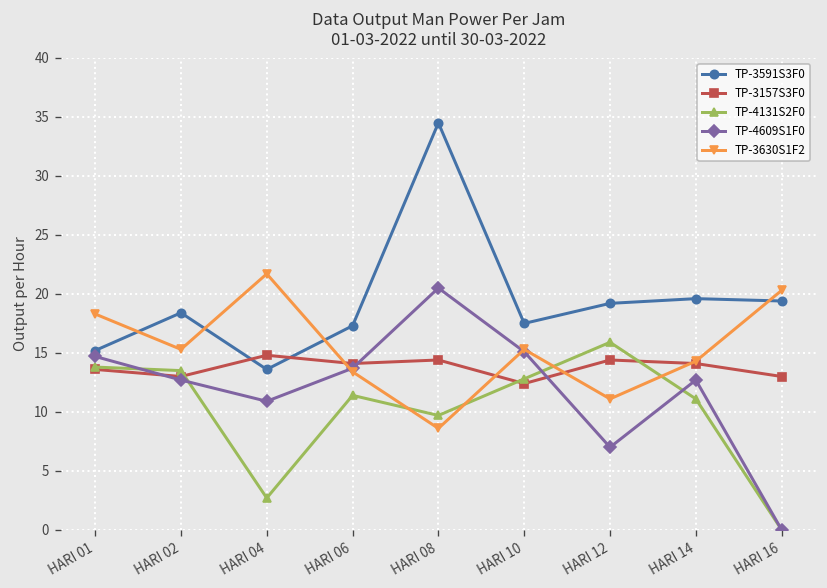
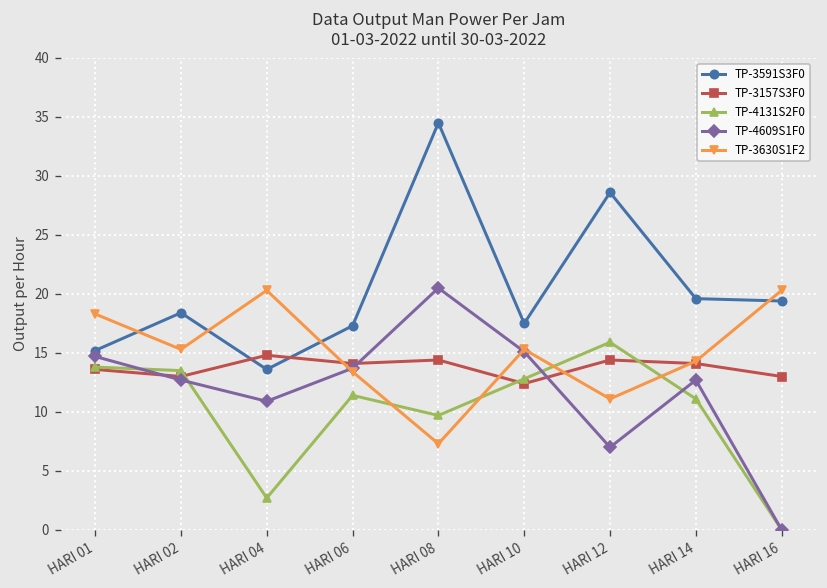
  {
    "TP-3591S3F0": {
      "HARI 01": 15,
      "HARI 02": 18,
      "HARI 04": 14,
      "HARI 06": 17,
      "HARI 08": 35,
      "HARI 10": 18,
-     "HARI 12": 19,
+     "HARI 12": 29,
      "HARI 14": 20,
      "HARI 16": 19
    },
    "TP-3157S3F0": {
      "HARI 02": 13,
      "HARI 04": 15,
      "HARI 06": 14,
      "HARI 08": 14,
      "HARI 10": 12,
      "HARI 12": 14,
      "HARI 16": 13
    },
    "TP-4131S2F0": {
      "HARI 02": 14,
      "HARI 04": 3,
      "HARI 06": 11,
      "HARI 08": 10,
      "HARI 10": 13,
      "HARI 12": 16,
      "HARI 14": 11
    },
    "TP-4609S1F0": {
      "HARI 01": 15,
      "HARI 02": 13,
      "HARI 04": 11,
      "HARI 06": 14,
      "HARI 08": 21,
      "HARI 12": 7,
      "HARI 14": 13
    },
    "TP-3630S1F2": {
      "HARI 01": 18,
      "HARI 02": 15,
-     "HARI 04": 22,
+     "HARI 04": 20,
      "HARI 06": 13,
-     "HARI 08": 9,
+     "HARI 08": 7,
      "HARI 12": 11,
      "HARI 16": 20
    }
  }
